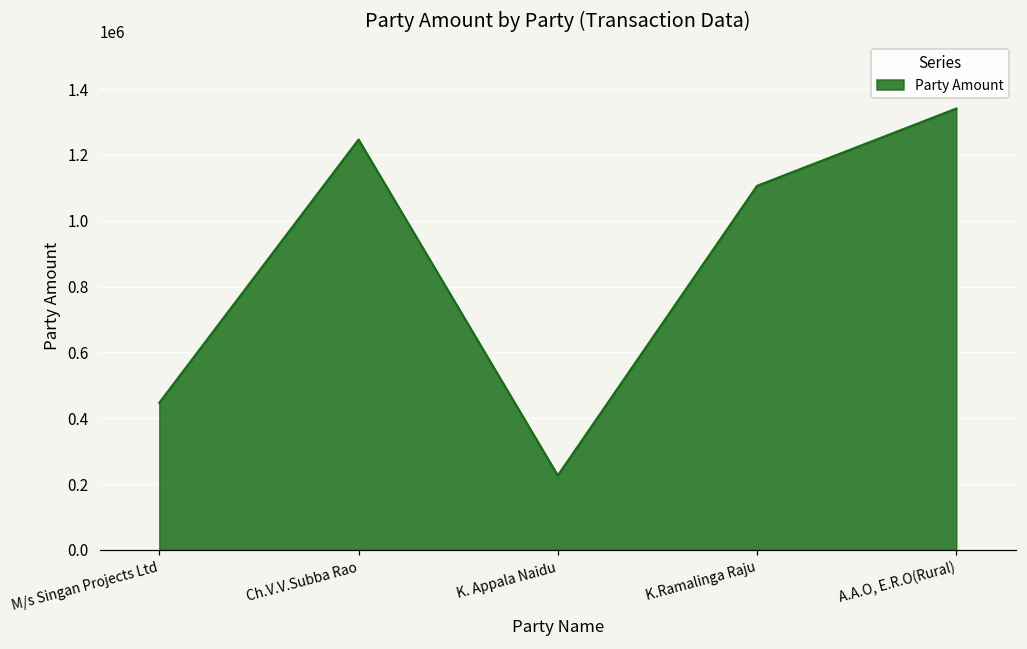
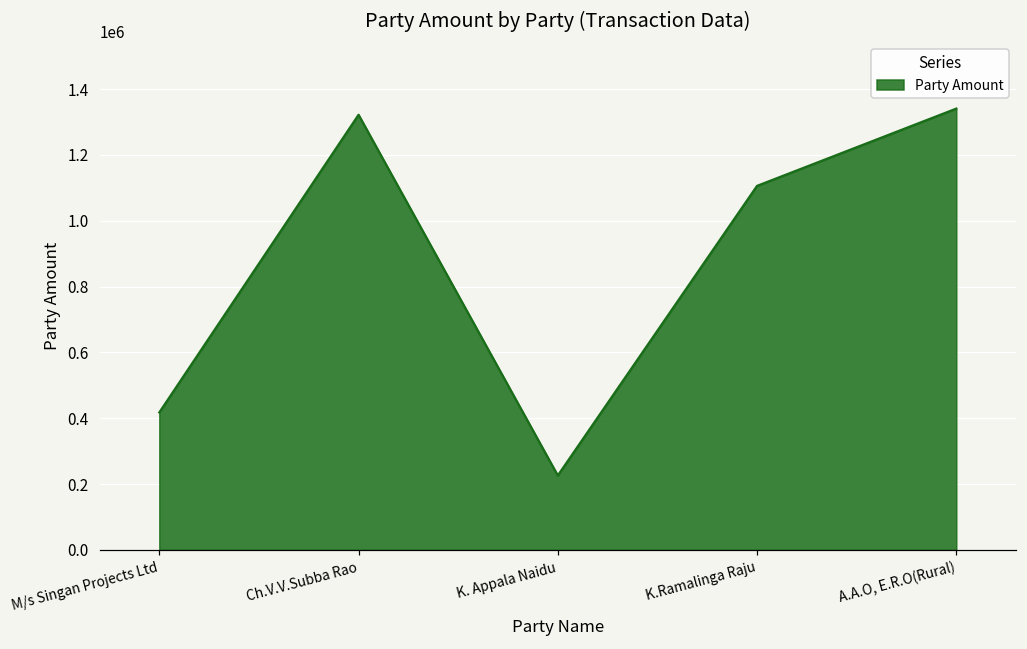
  {
-   "M/s Singan Projects Ltd": 450000,
-   "Ch.V.V.Subba Rao": 1250000,
+   "M/s Singan Projects Ltd": 420000,
+   "Ch.V.V.Subba Rao": 1320000,
    "K. Appala Naidu": 230000,
    "K.Ramalinga Raju": 1110000,
    "A.A.O, E.R.O(Rural)": 1340000
  }
